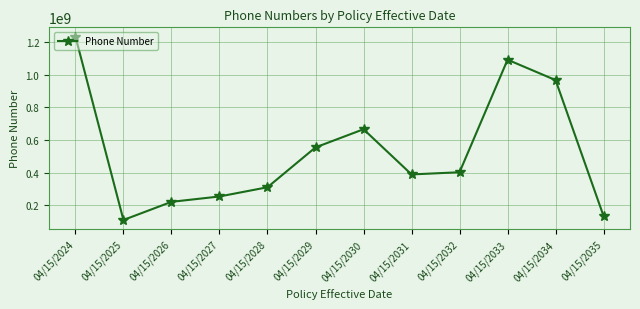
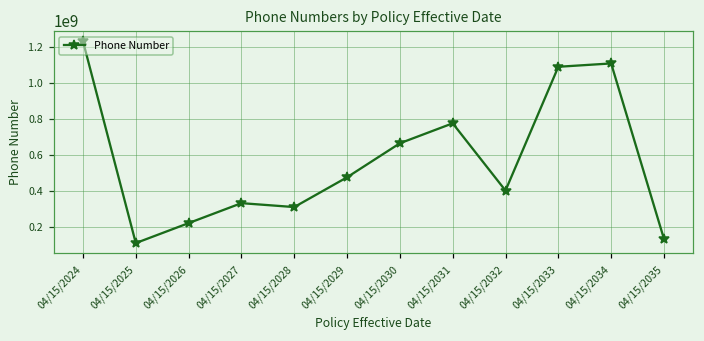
  {
    "04/15/2025": 110000000,
    "04/15/2026": 220000000,
-   "04/15/2027": 250000000,
+   "04/15/2027": 330000000,
    "04/15/2028": 310000000,
-   "04/15/2029": 560000000,
+   "04/15/2029": 480000000,
    "04/15/2030": 670000000,
-   "04/15/2031": 390000000,
+   "04/15/2031": 780000000,
    "04/15/2032": 400000000,
    "04/15/2033": 1090000000,
-   "04/15/2034": 970000000,
+   "04/15/2034": 1110000000,
    "04/15/2035": 130000000
  }
